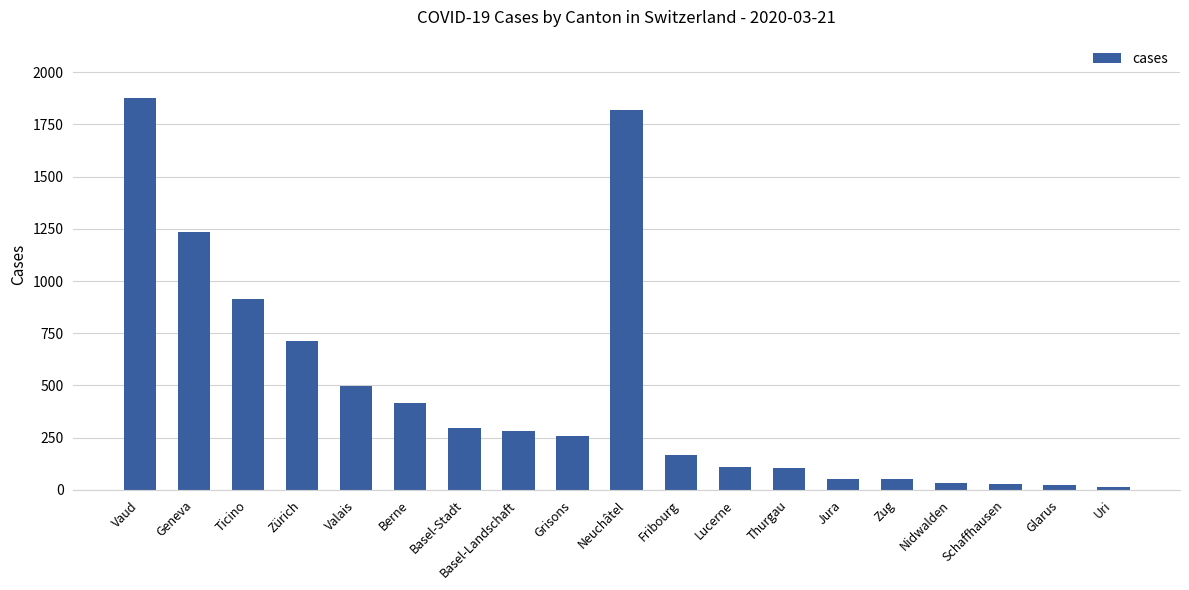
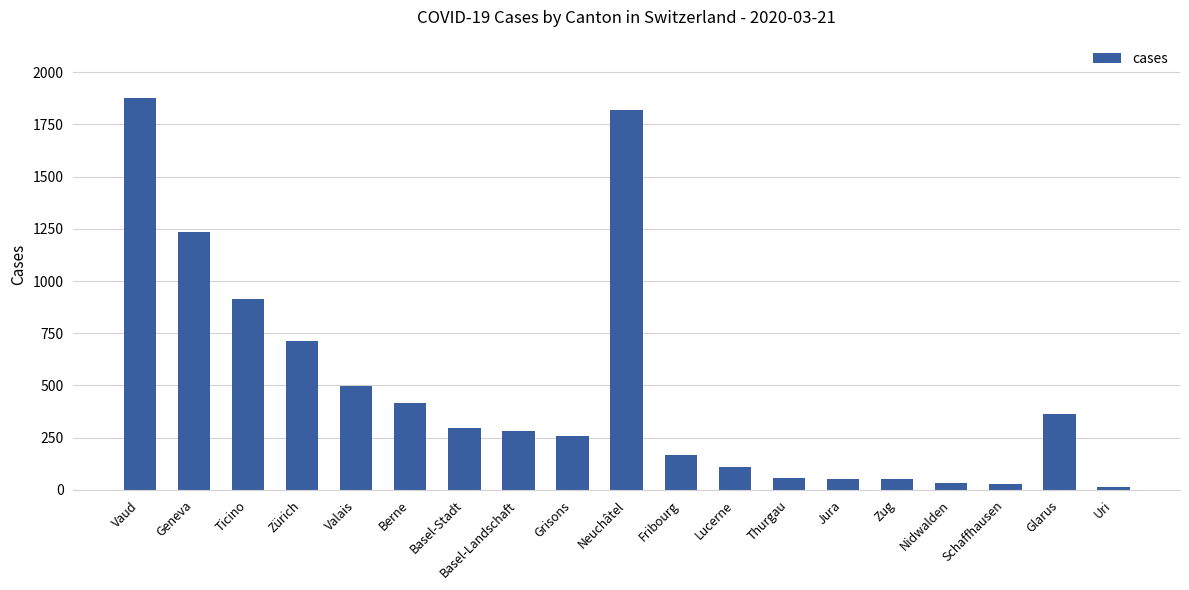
  {
    "Vaud": 1870,
    "Geneva": 1240,
    "Ticino": 920,
    "Zürich": 710,
    "Valais": 500,
    "Berne": 420,
    "Basel-Stadt": 300,
    "Basel-Landschaft": 280,
    "Grisons": 260,
    "Neuchâtel": 1820,
    "Fribourg": 170,
    "Lucerne": 110,
-   "Thurgau": 110,
+   "Thurgau": 60,
    "Jura": 50,
    "Zug": 50,
    "Nidwalden": 30,
    "Schaffhausen": 30,
-   "Glarus": 30,
+   "Glarus": 360,
    "Uri": 10
  }
